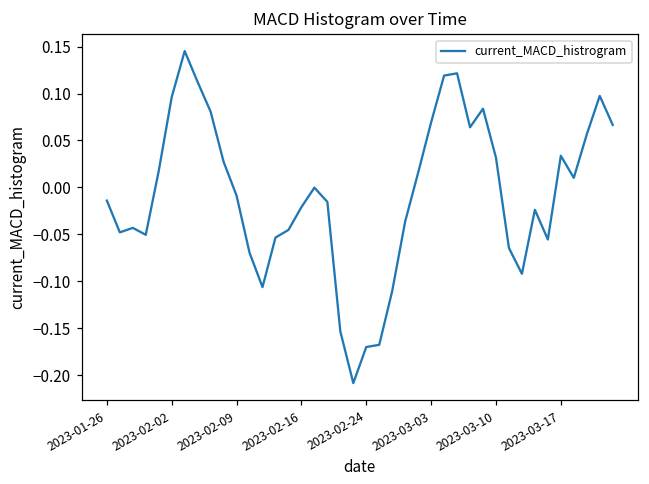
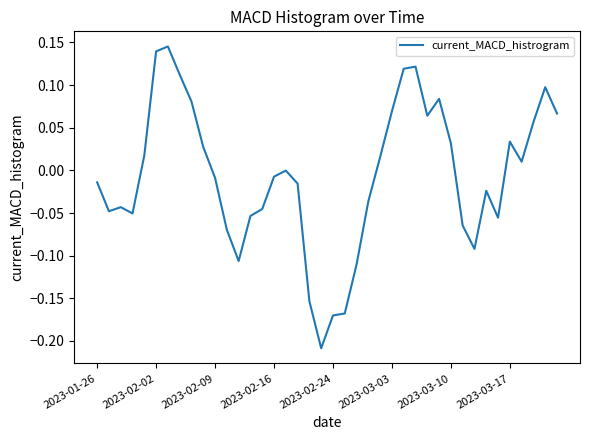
  {
    "2023-01-26": -0.01,
-   "2023-02-02": 0.10,
+   "2023-02-02": 0.14,
    "2023-02-09": -0.01,
-   "2023-02-16": -0.02,
+   "2023-02-16": -0.01,
    "2023-02-24": -0.17,
    "2023-03-03": 0.07,
    "2023-03-10": 0.03,
    "2023-03-17": 0.03
  }
